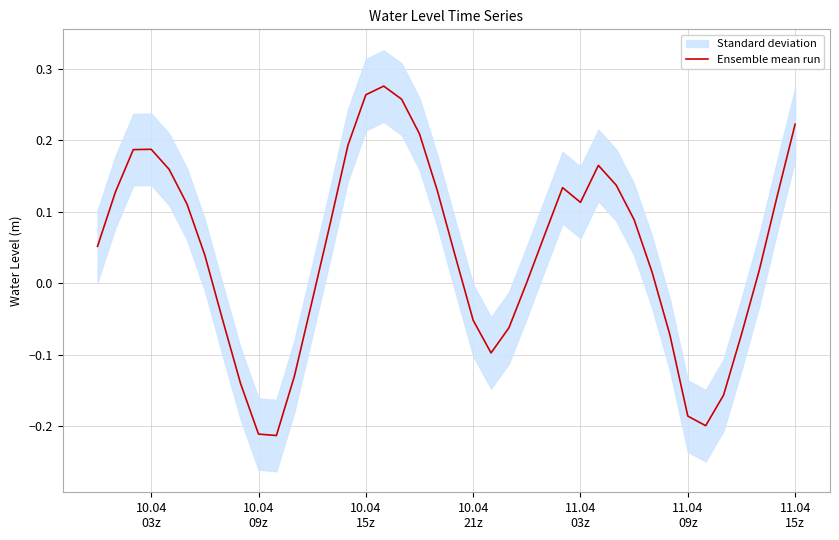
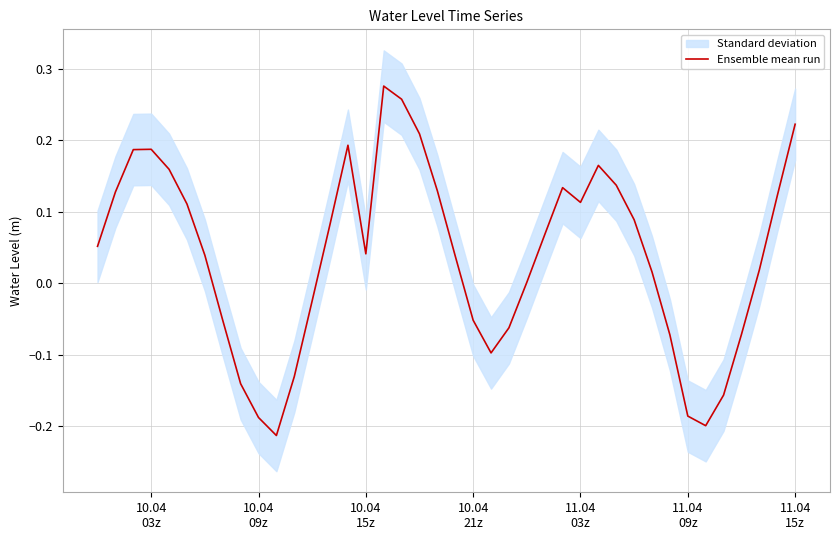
  {
    "Ensemble mean run": {
      "10.04 03z": 0.19,
-     "10.04 09z": -0.21,
-     "10.04 15z": 0.26,
+     "10.04 09z": -0.19,
+     "10.04 15z": 0.04,
      "10.04 21z": -0.05,
      "11.04 03z": 0.11,
      "11.04 09z": -0.19,
      "11.04 15z": 0.22
    }
  }
